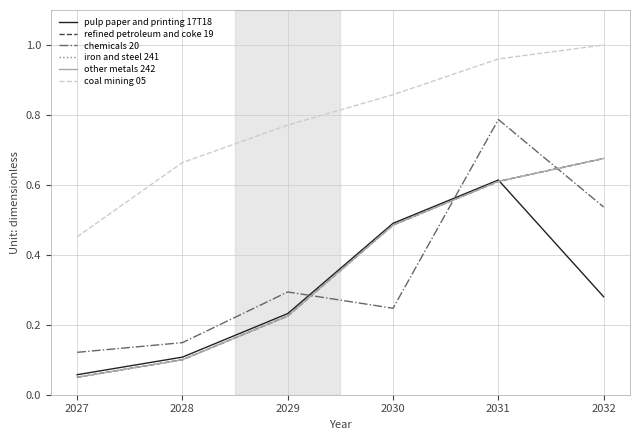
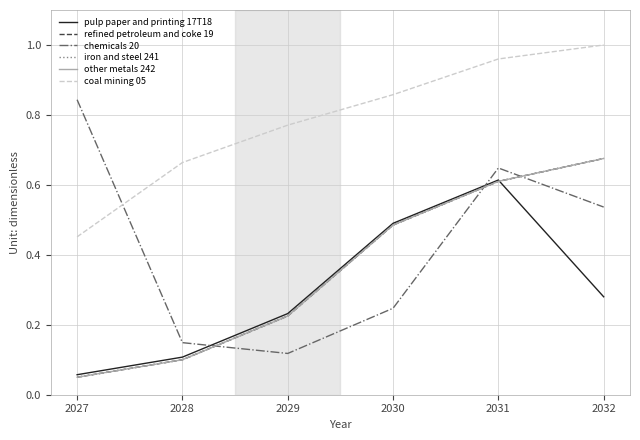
  {
    "pulp paper and printing 17T18": {
      "2028": 0.11,
      "2032": 0.28
    },
    "chemicals 20": {
-     "2027": 0.12,
+     "2027": 0.84,
      "2028": 0.15,
-     "2029": 0.29,
+     "2029": 0.12,
      "2030": 0.25,
-     "2031": 0.79,
+     "2031": 0.65,
      "2032": 0.54
    }
  }
